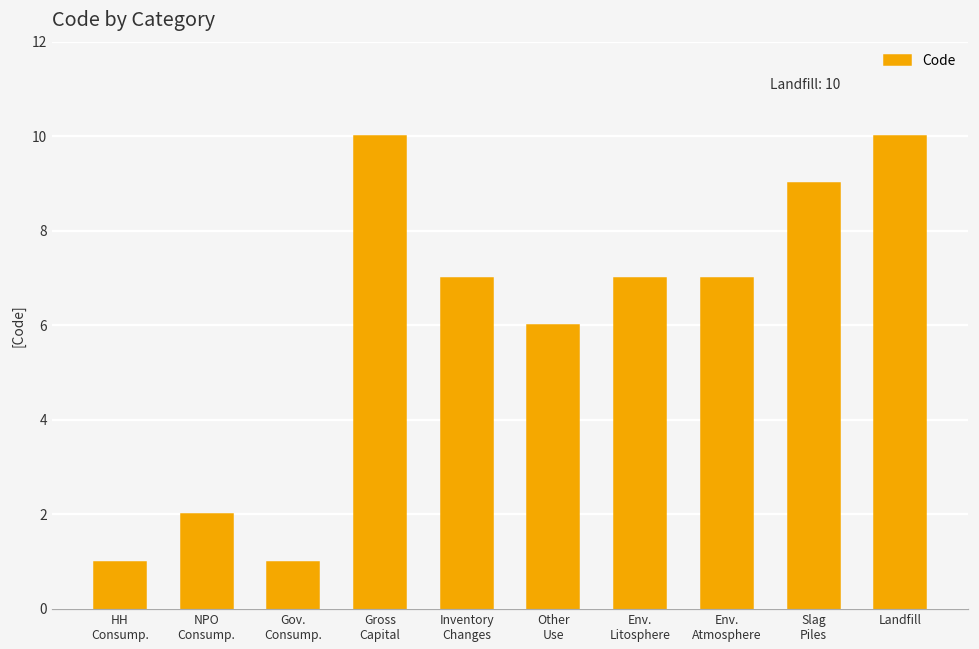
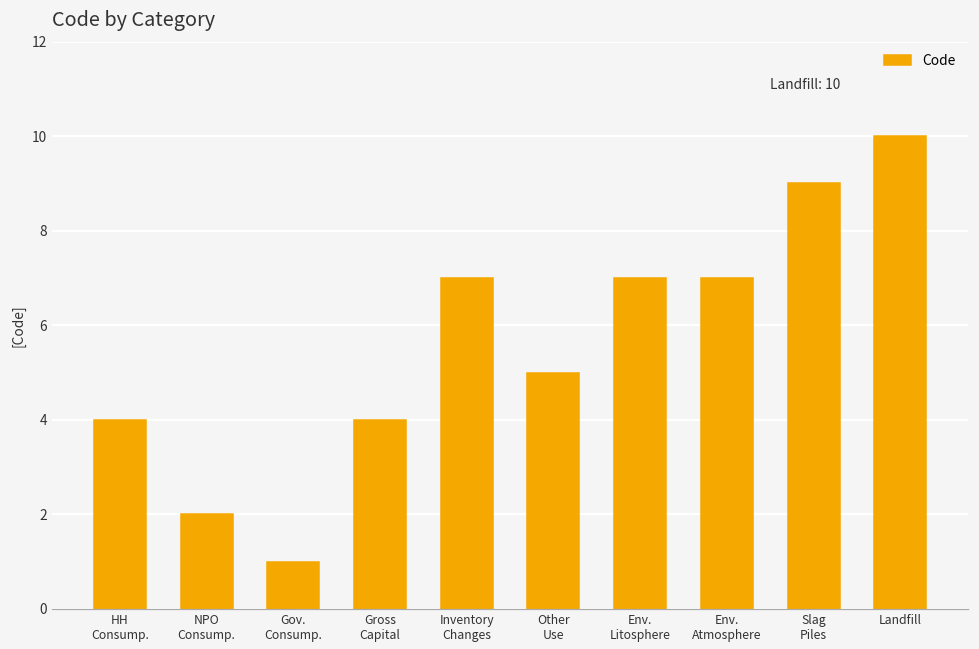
  {
-   "HH Consump.": 1,
+   "HH Consump.": 4,
    "NPO Consump.": 2,
    "Gov. Consump.": 1,
-   "Gross Capital": 10,
+   "Gross Capital": 4,
    "Inventory Changes": 7,
-   "Other Use": 6,
+   "Other Use": 5,
    "Env. Litosphere": 7,
    "Env. Atmosphere": 7,
    "Slag Piles": 9,
    "Landfill": 10
  }
